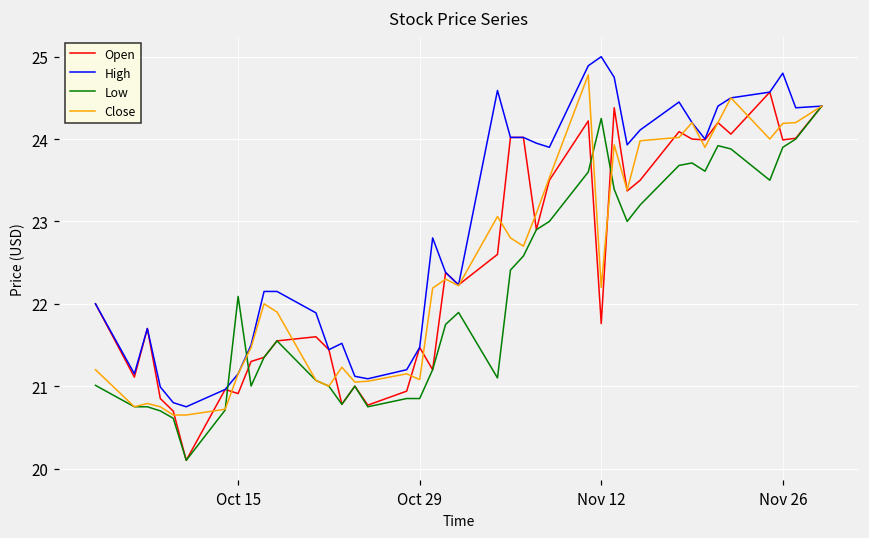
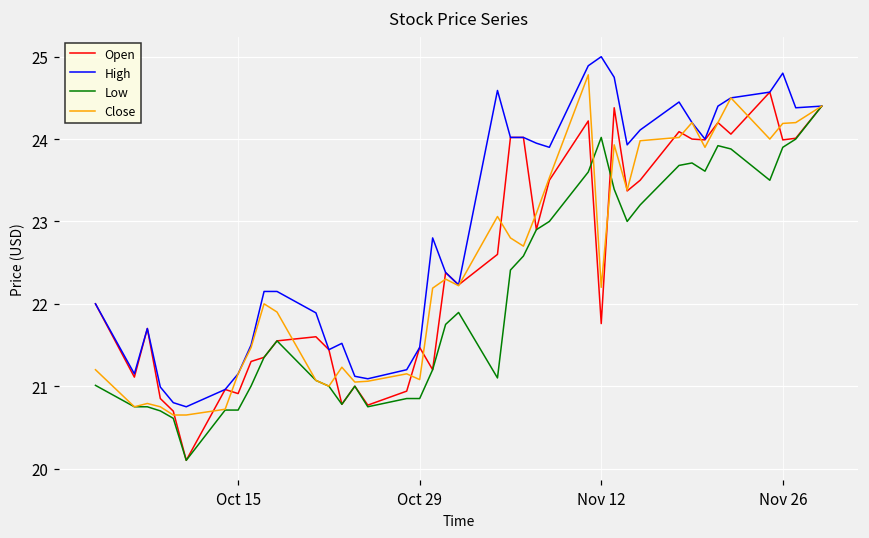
  {
    "Open": {
      "Oct 15": 20.9,
      "Nov 12": 21.8,
      "Nov 26": 24.0
    },
    "High": {
      "Nov 12": 25.0,
      "Nov 26": 24.8
    },
    "Low": {
-     "Oct 15": 22.1,
+     "Oct 15": 20.7,
      "Oct 29": 20.9,
-     "Nov 12": 24.3,
+     "Nov 12": 24.0,
      "Nov 26": 23.9
    },
    "Close": {
      "Oct 29": 21.1,
      "Nov 12": 22.2,
      "Nov 26": 24.2
    }
  }
